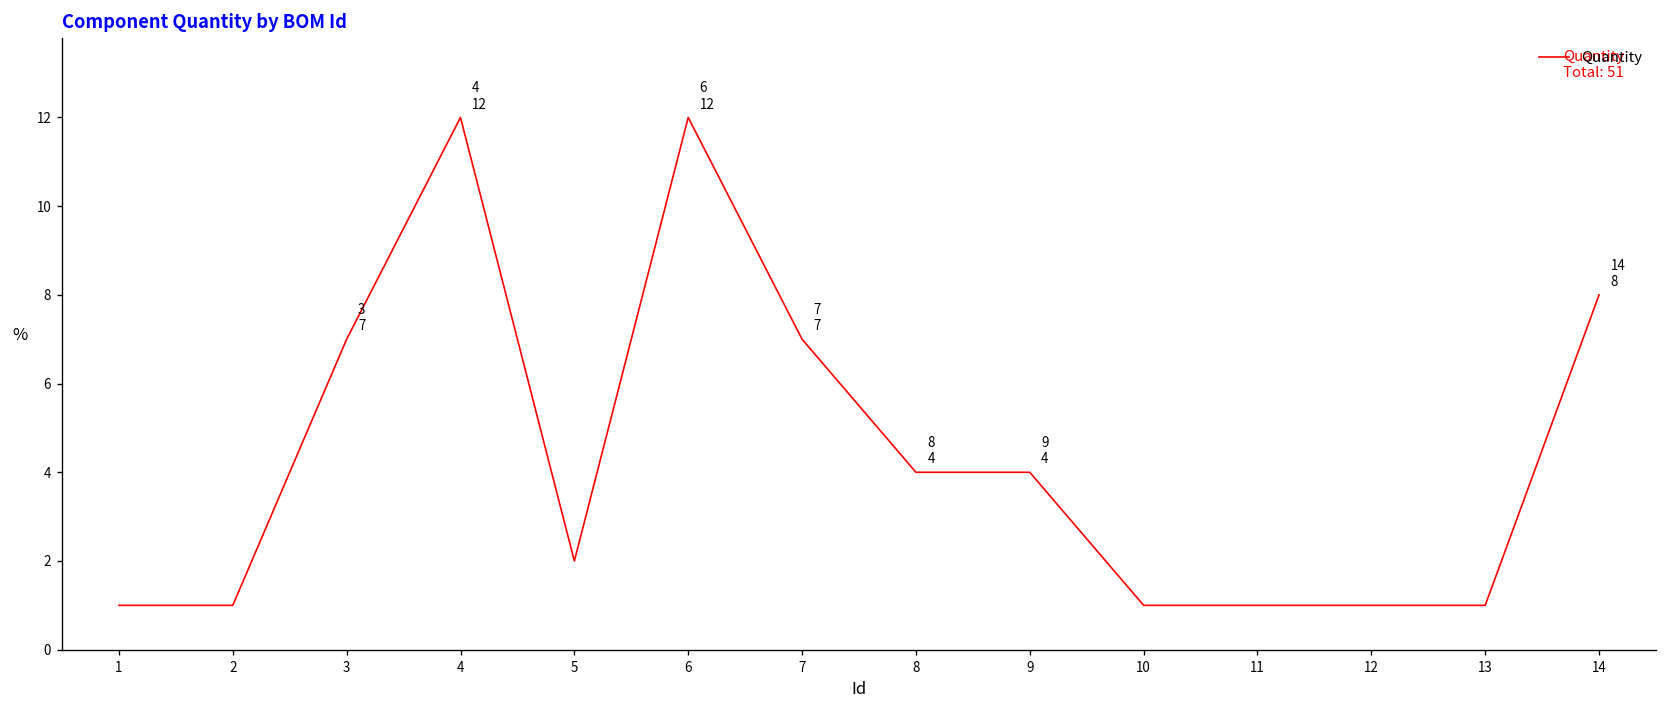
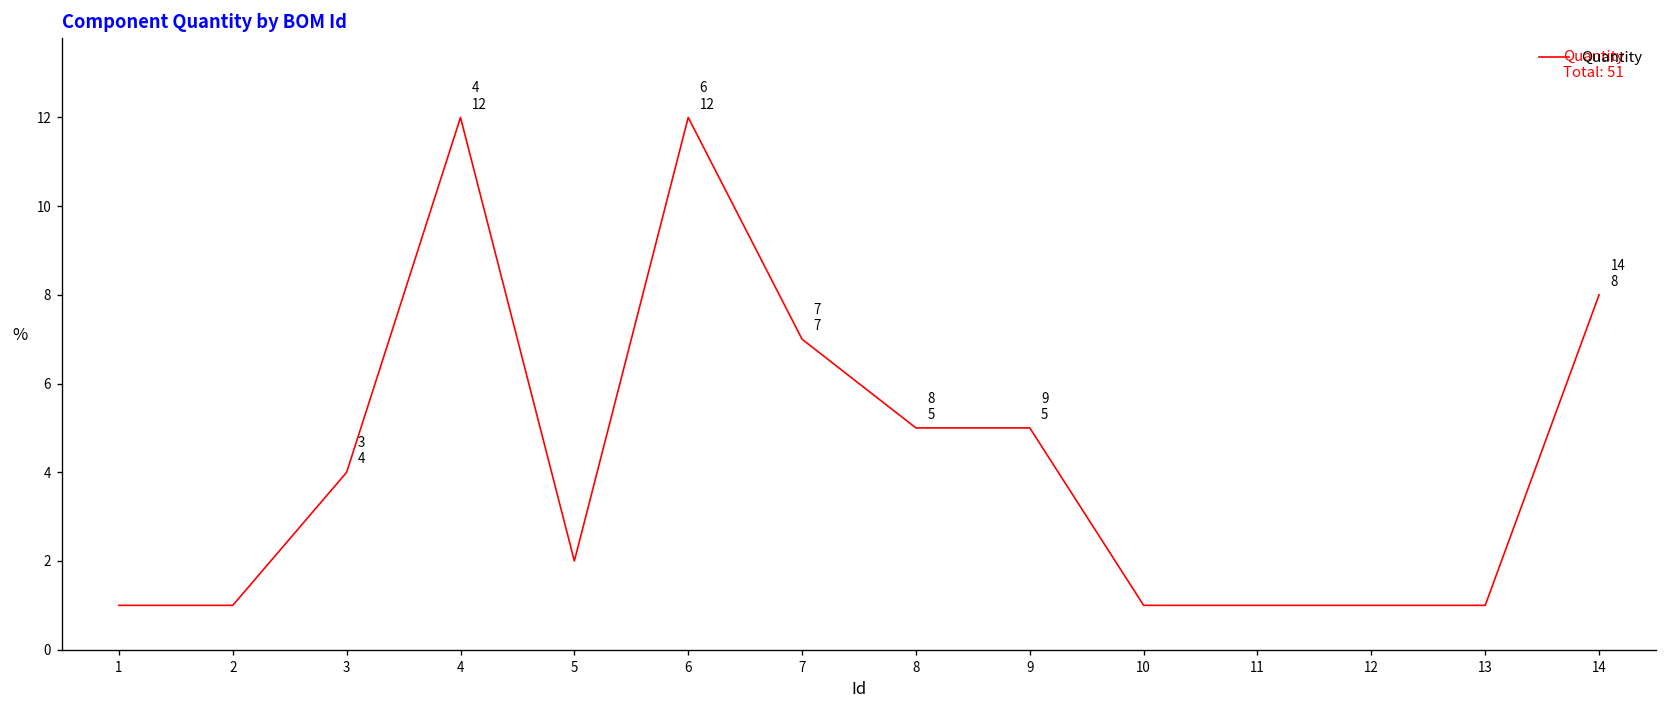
  {
-   "3": 7,
+   "3": 4,
    "4": 12,
    "6": 12,
    "7": 7,
-   "8": 4,
-   "9": 4,
+   "8": 5,
+   "9": 5,
    "14": 8
  }
